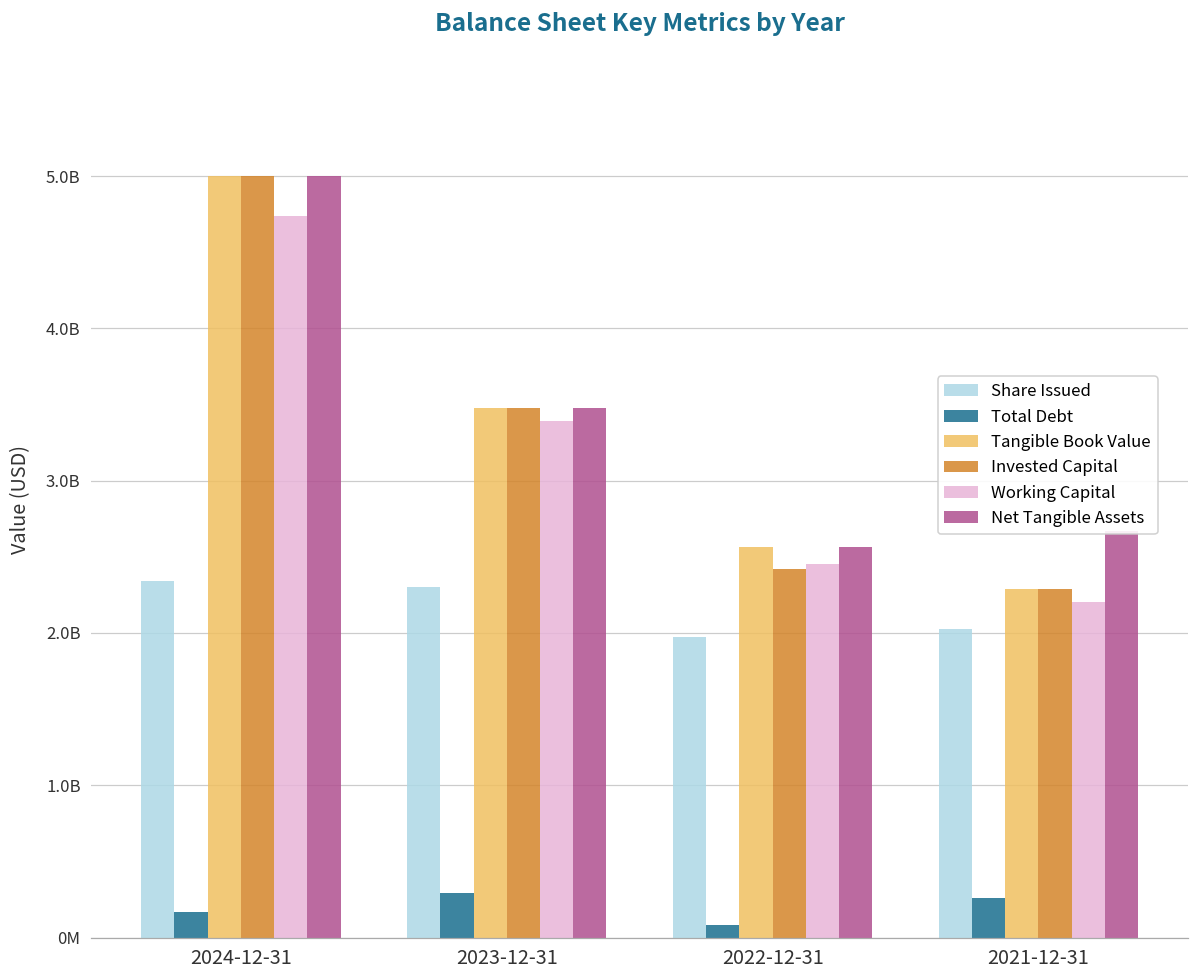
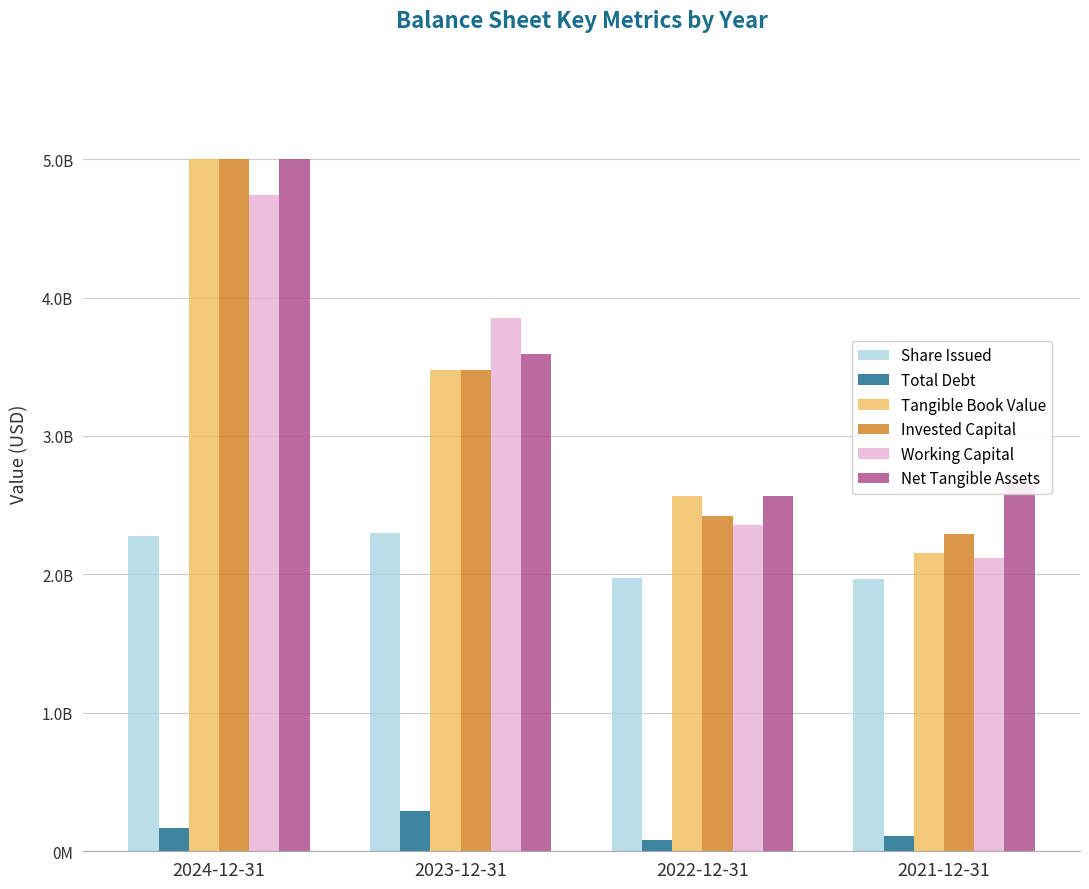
  {
    "Share Issued": {
-     "2024-12-31": 2340000000,
+     "2024-12-31": 2270000000,
      "2023-12-31": 2300000000,
      "2022-12-31": 1980000000,
-     "2021-12-31": 2030000000
+     "2021-12-31": 1970000000
    },
    "Total Debt": {
      "2024-12-31": 170000000,
      "2023-12-31": 290000000,
      "2022-12-31": 80000000,
-     "2021-12-31": 260000000
+     "2021-12-31": 110000000
    },
    "Tangible Book Value": {
      "2024-12-31": 5000000000,
      "2023-12-31": 3480000000,
      "2022-12-31": 2570000000,
-     "2021-12-31": 2290000000
+     "2021-12-31": 2150000000
    },
    "Invested Capital": {
      "2024-12-31": 5000000000,
      "2023-12-31": 3480000000,
      "2022-12-31": 2420000000,
      "2021-12-31": 2290000000
    },
    "Working Capital": {
      "2024-12-31": 4740000000,
-     "2023-12-31": 3390000000,
-     "2022-12-31": 2450000000,
-     "2021-12-31": 2200000000
+     "2023-12-31": 3850000000,
+     "2022-12-31": 2360000000,
+     "2021-12-31": 2120000000
    },
    "Net Tangible Assets": {
      "2024-12-31": 5000000000,
-     "2023-12-31": 3480000000,
+     "2023-12-31": 3590000000,
      "2022-12-31": 2570000000
    }
  }
